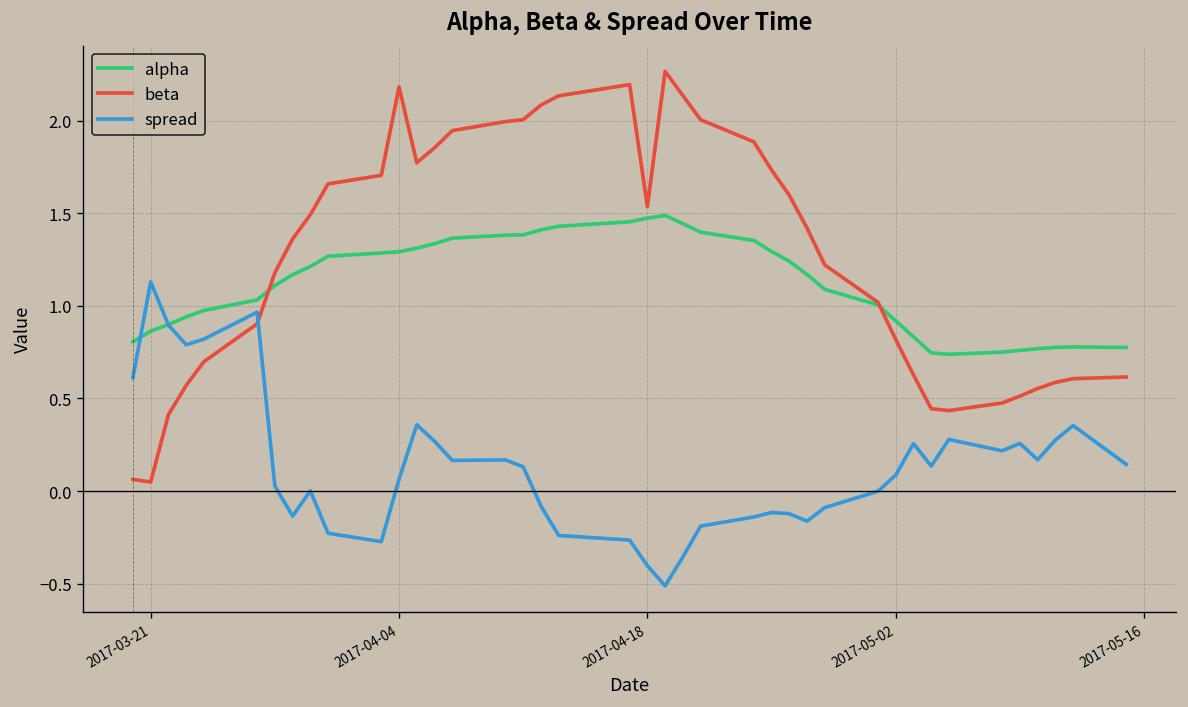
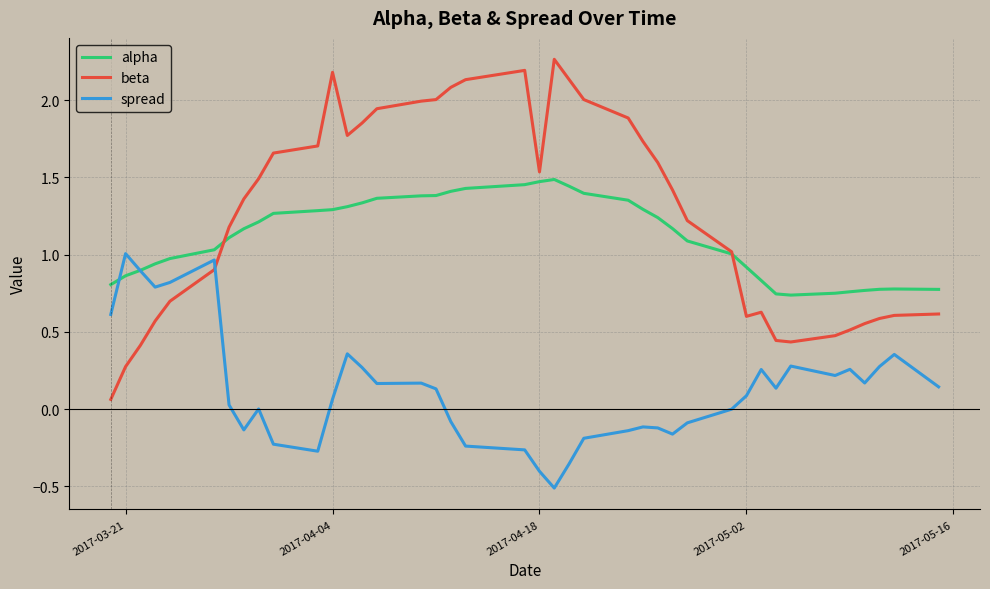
  {
    "alpha": {
      "2017-03-21": 0.86,
      "2017-04-04": 1.29,
      "2017-04-18": 1.47,
      "2017-05-02": 0.92
    },
    "beta": {
-     "2017-03-21": 0.05,
+     "2017-03-21": 0.27,
      "2017-04-04": 2.18,
      "2017-04-18": 1.54,
-     "2017-05-02": 0.82
+     "2017-05-02": 0.60
    },
    "spread": {
-     "2017-03-21": 1.13,
+     "2017-03-21": 1.01,
      "2017-04-04": 0.06,
      "2017-04-18": -0.40,
      "2017-05-02": 0.09
    }
  }
